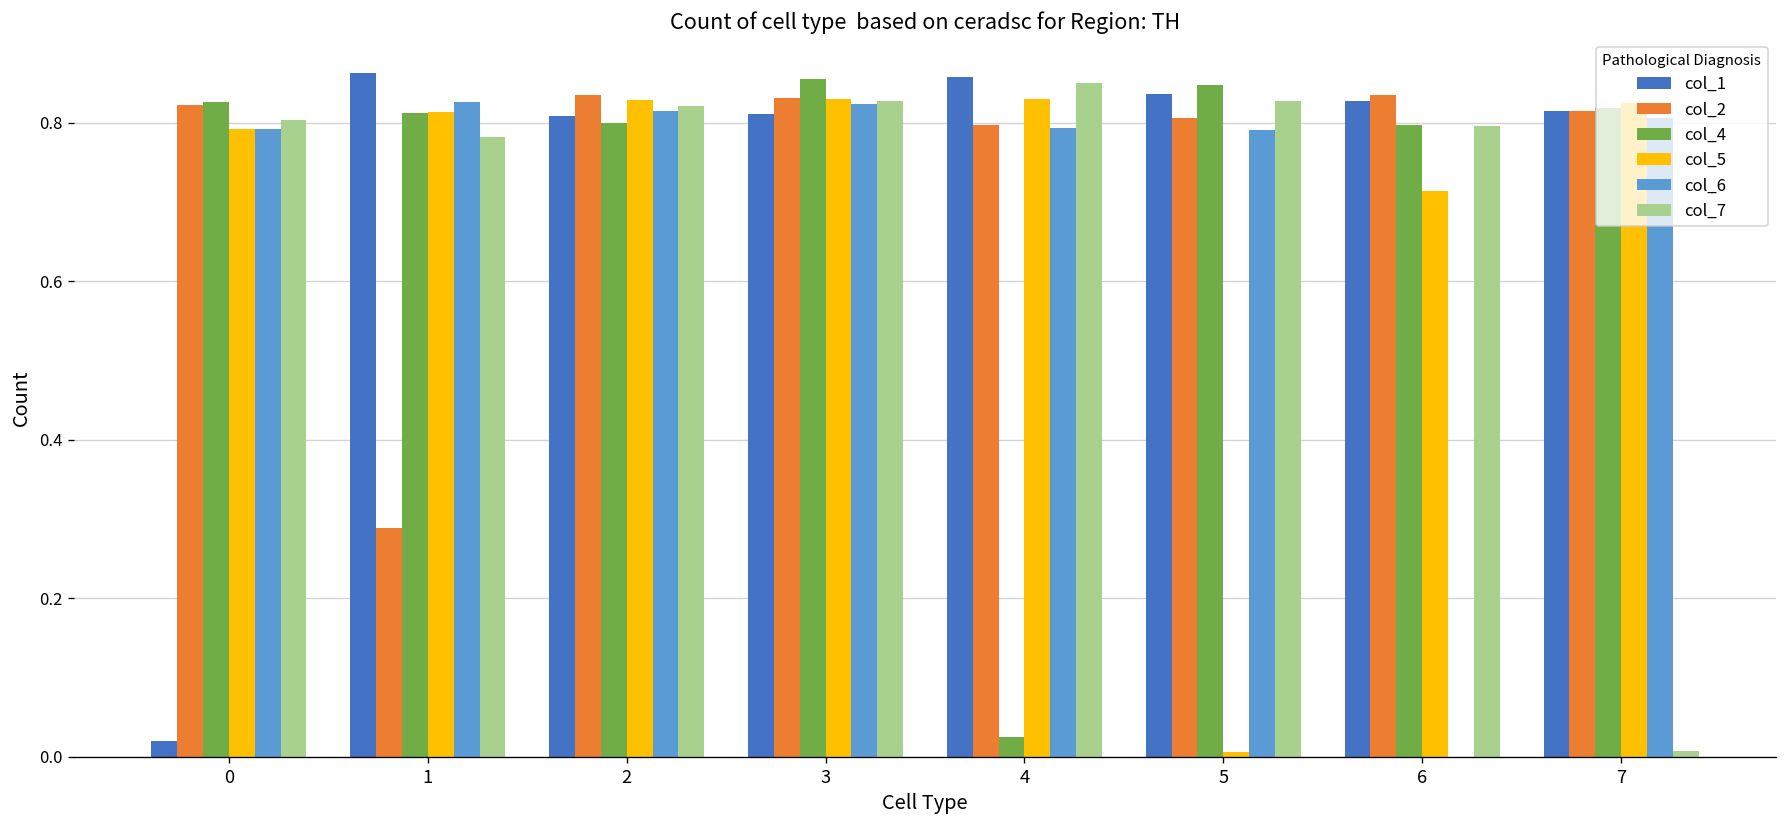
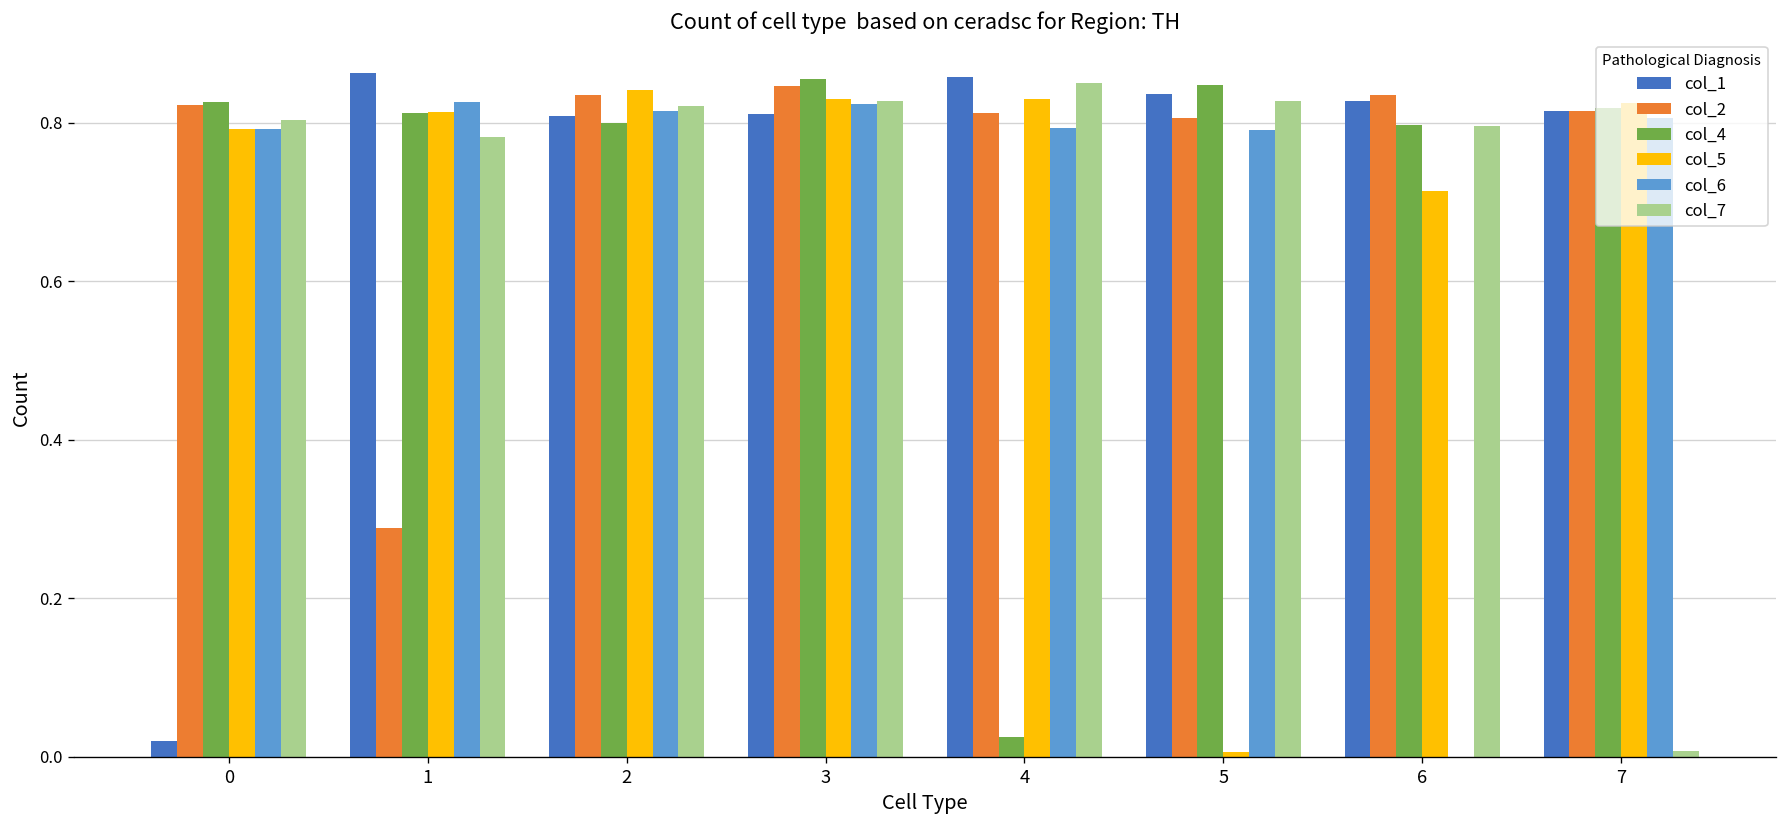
  {
    "col_2": {
      "0": 0.82,
      "1": 0.29,
      "2": 0.84,
-     "3": 0.83,
-     "4": 0.80,
+     "3": 0.85,
+     "4": 0.81,
      "5": 0.81,
      "6": 0.83,
      "7": 0.81
    },
    "col_4": {
      "0": 0.83,
      "1": 0.81,
      "2": 0.80,
      "3": 0.86,
      "4": 0.03,
      "5": 0.85,
      "6": 0.80
    },
    "col_5": {
      "0": 0.79,
      "1": 0.81,
-     "2": 0.83,
+     "2": 0.84,
      "3": 0.83,
      "4": 0.83,
      "5": 0.01,
      "6": 0.71
    },
    "col_7": {
      "0": 0.80,
      "1": 0.78,
      "2": 0.82,
      "3": 0.83,
      "4": 0.85,
      "5": 0.83,
      "6": 0.80,
      "7": 0.01
    }
  }
